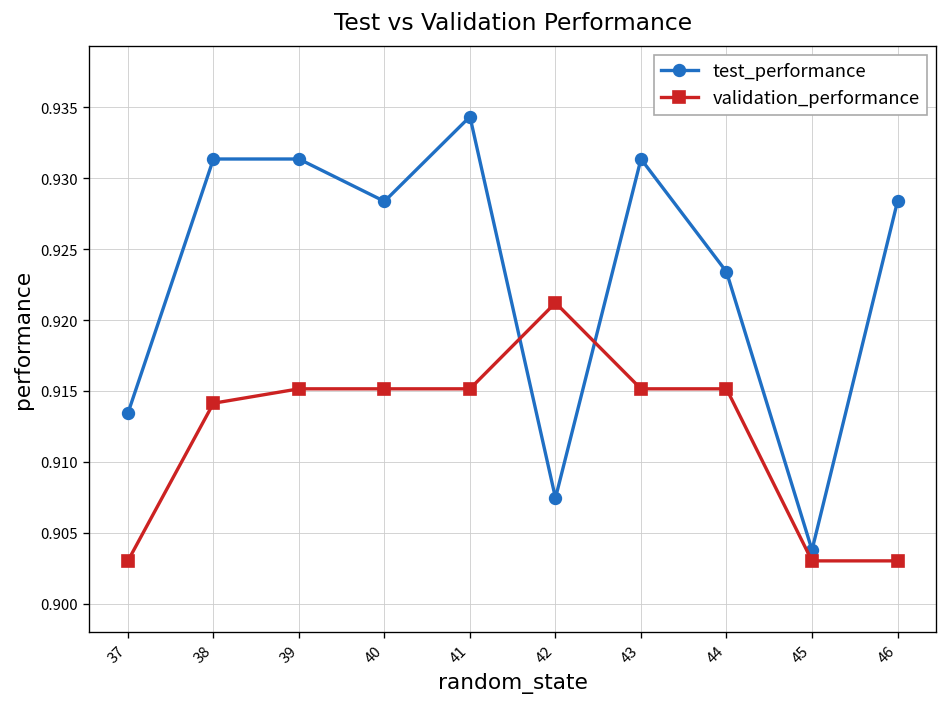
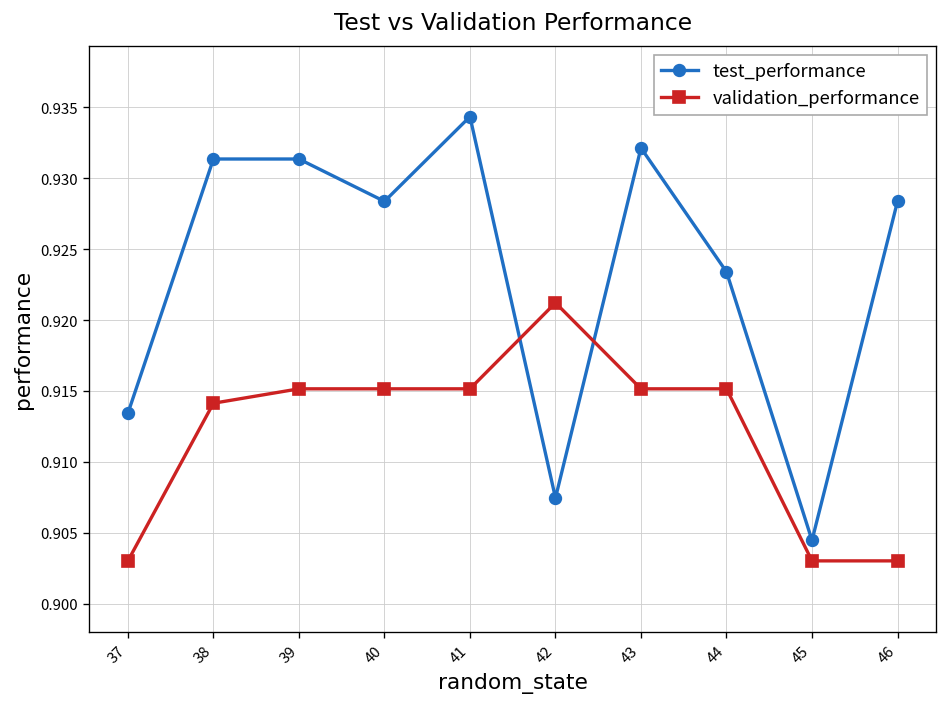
  {
    "test_performance": {
      "37": 0.9134,
      "38": 0.9313,
      "39": 0.9313,
      "40": 0.9284,
      "41": 0.9343,
      "42": 0.9075,
-     "43": 0.9313,
+     "43": 0.9321,
      "44": 0.9234,
-     "45": 0.9038,
+     "45": 0.9045,
      "46": 0.9284
    },
    "validation_performance": {
      "37": 0.9030,
      "38": 0.9141,
      "39": 0.9152,
      "40": 0.9152,
      "41": 0.9152,
      "42": 0.9212,
      "43": 0.9152,
      "44": 0.9152,
      "45": 0.9030,
      "46": 0.9030
    }
  }
